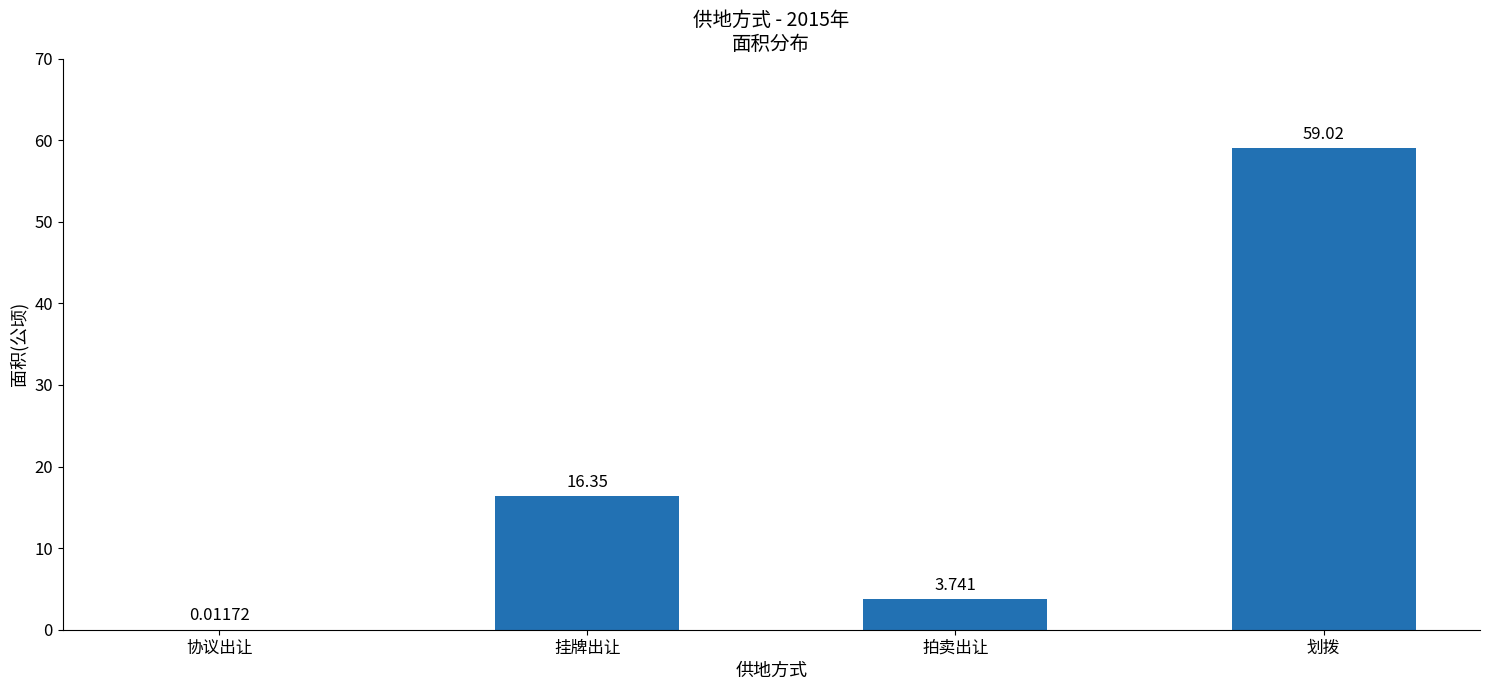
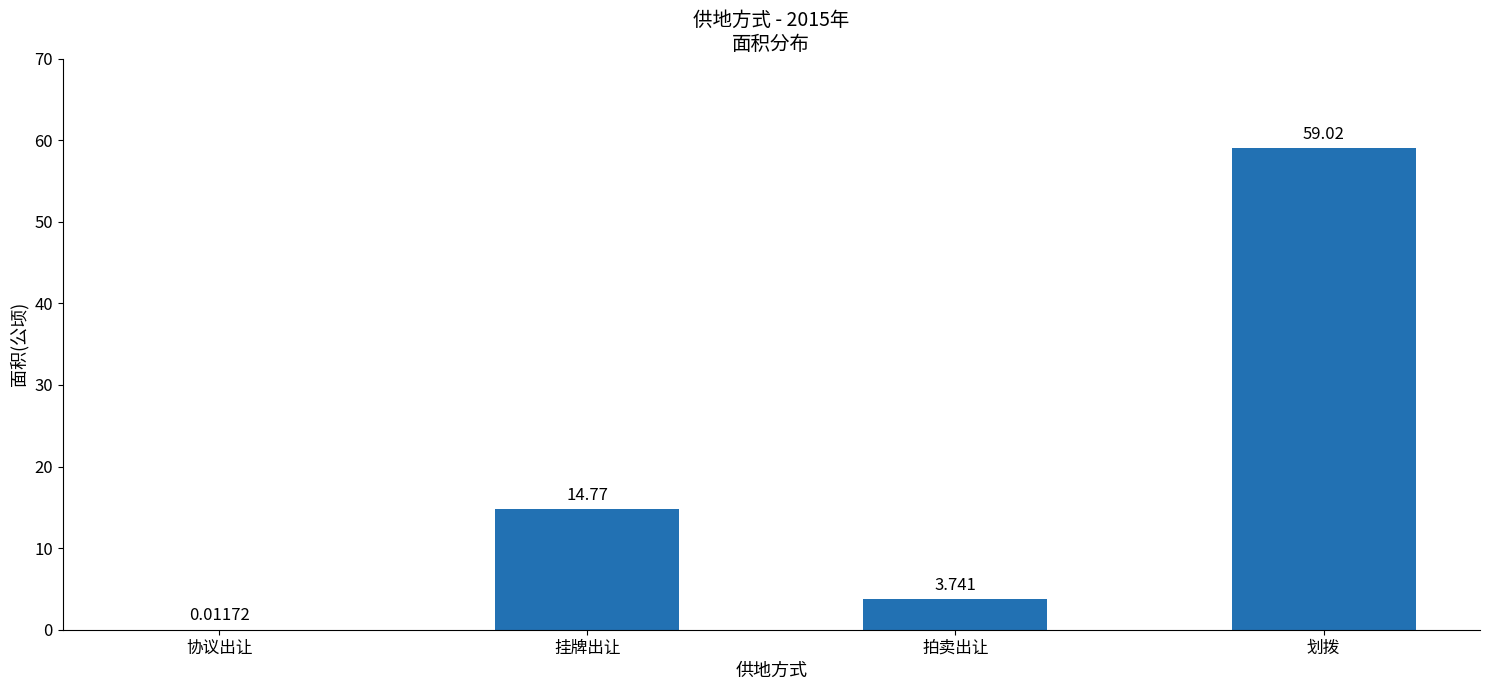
  {
    "协议出让": 0.01172,
-   "挂牌出让": 16.35,
+   "挂牌出让": 14.77,
    "拍卖出让": 3.741,
    "划拨": 59.02
  }
